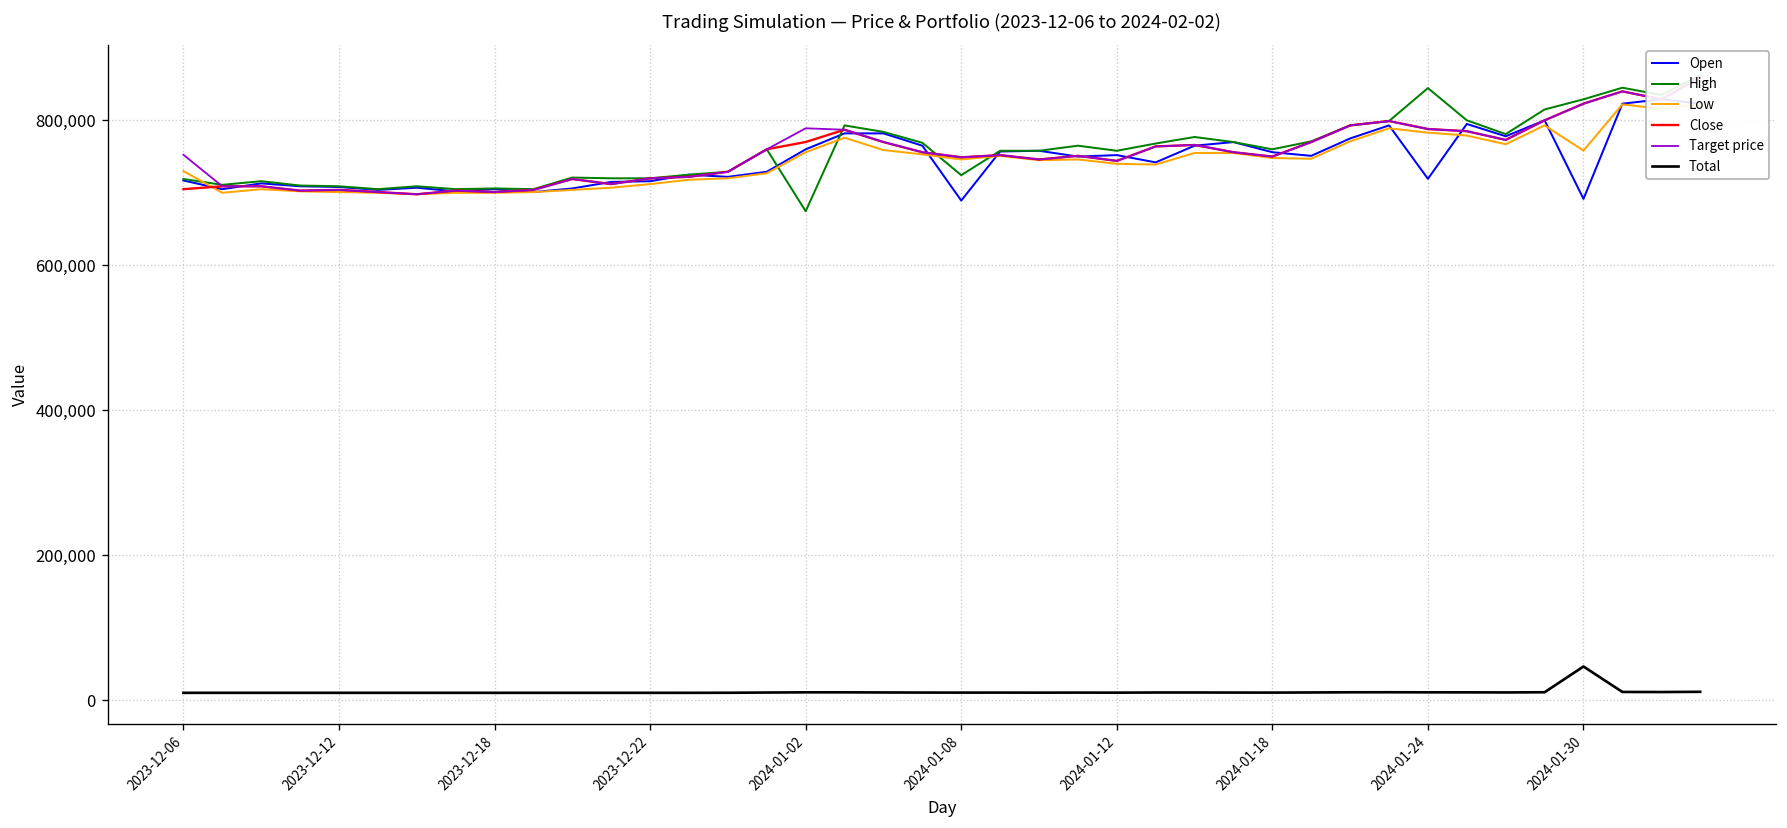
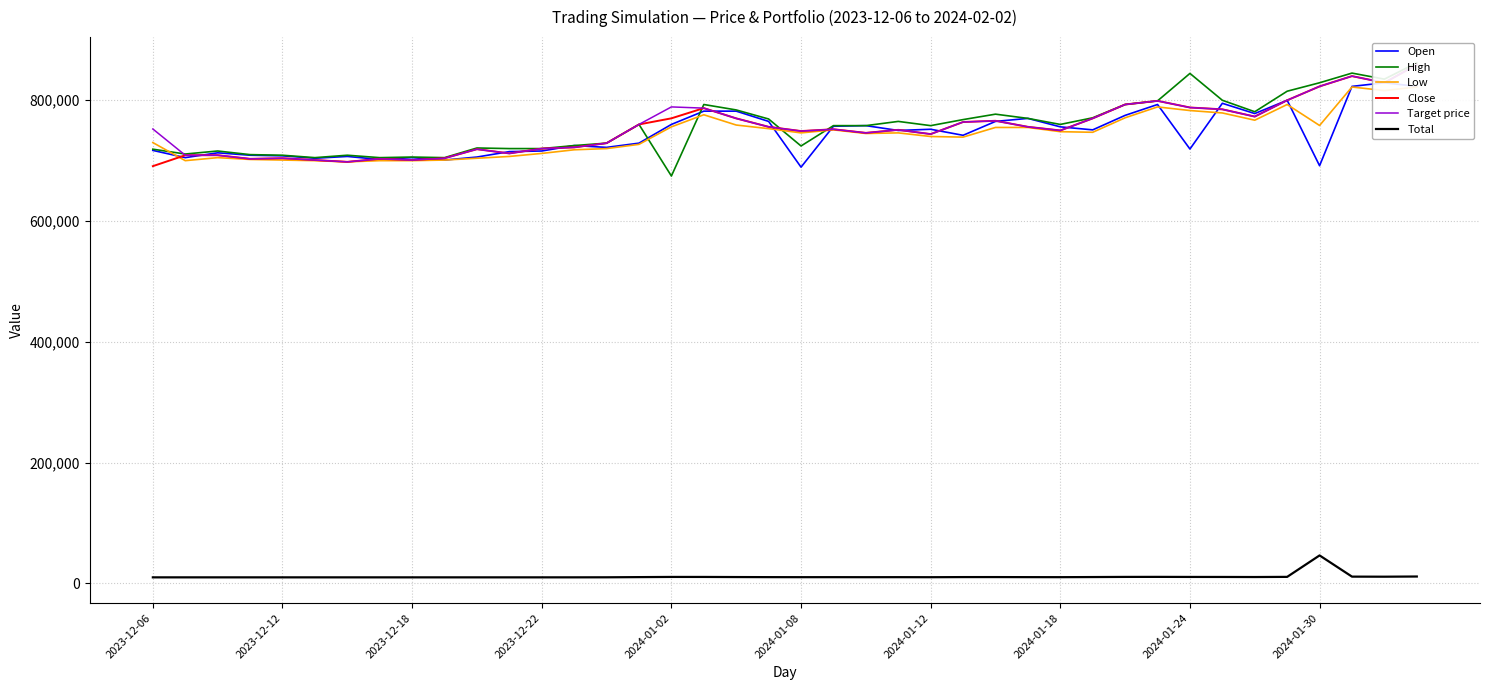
  {
    "Open": {
      "2024-01-08": "690,000",
      "2024-01-12": "750,000",
      "2024-01-24": "720,000",
      "2024-01-30": "690,000"
    },
    "High": {
      "2024-01-02": "670,000",
      "2024-01-08": "720,000",
      "2024-01-12": "760,000",
      "2024-01-24": "840,000",
      "2024-01-30": "830,000"
    },
    "Low": {
      "2023-12-06": "730,000",
      "2024-01-24": "780,000",
      "2024-01-30": "760,000"
    },
    "Close": {
-     "2023-12-06": "710,000",
+     "2023-12-06": "690,000",
      "2024-01-02": "770,000"
    },
    "Target price": {
      "2023-12-06": "750,000",
      "2024-01-02": "790,000"
    },
    "Total": {
      "2023-12-06": "10,000",
      "2023-12-12": "10,000",
      "2023-12-18": "10,000",
      "2023-12-22": "10,000",
      "2024-01-02": "10,000",
      "2024-01-08": "10,000",
      "2024-01-12": "10,000",
      "2024-01-18": "10,000",
      "2024-01-24": "10,000",
      "2024-01-30": "50,000"
    }
  }
